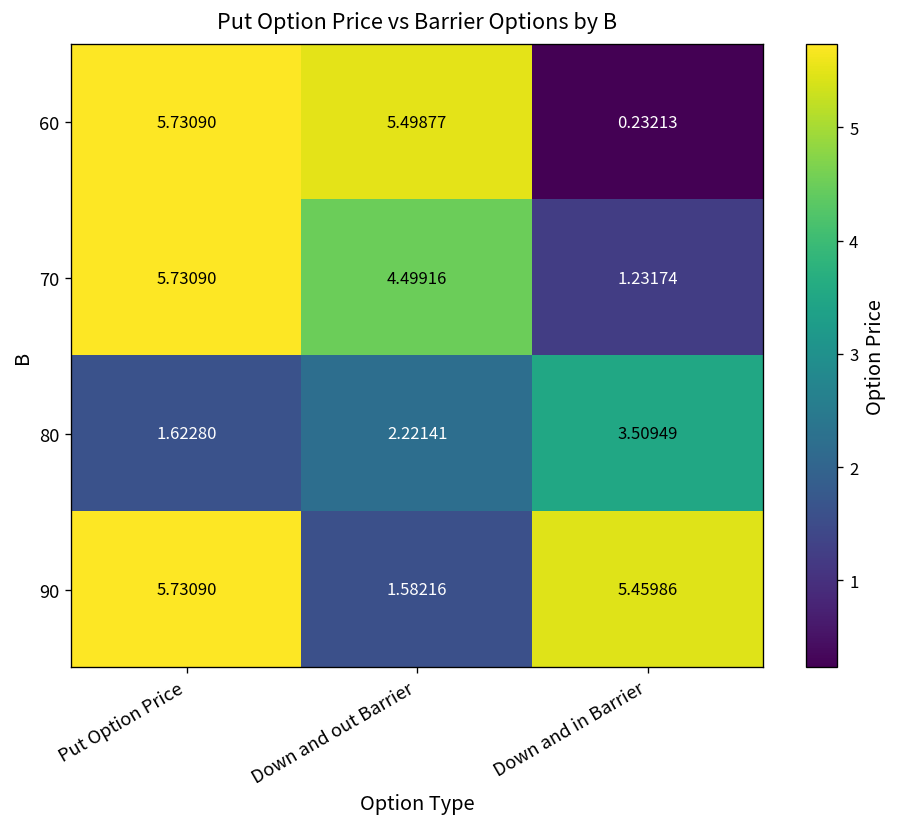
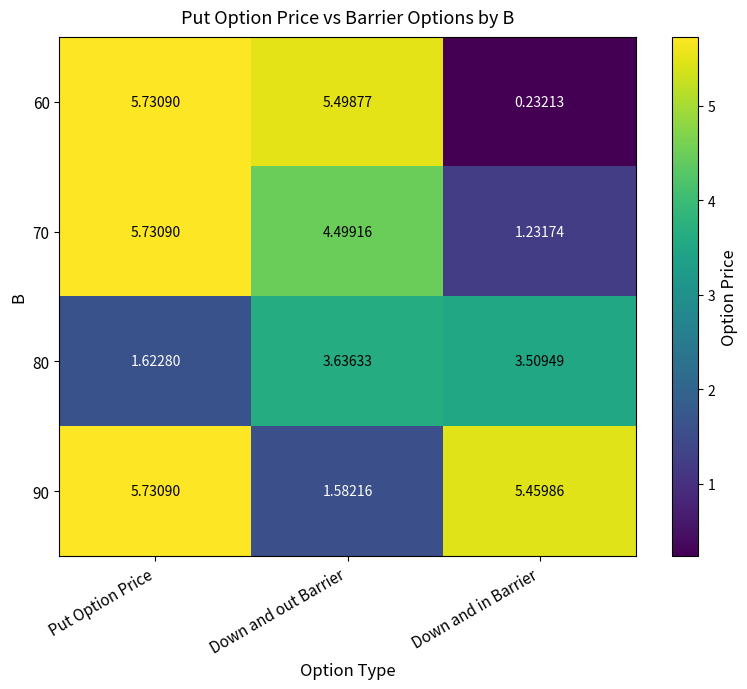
  {
    "60": {
      "Put Option Price": 5.73090,
      "Down and out Barrier": 5.49877,
      "Down and in Barrier": 0.23213
    },
    "70": {
      "Put Option Price": 5.73090,
      "Down and out Barrier": 4.49916,
      "Down and in Barrier": 1.23174
    },
    "80": {
      "Put Option Price": 1.62280,
-     "Down and out Barrier": 2.22141,
+     "Down and out Barrier": 3.63633,
      "Down and in Barrier": 3.50949
    },
    "90": {
      "Put Option Price": 5.73090,
      "Down and out Barrier": 1.58216,
      "Down and in Barrier": 5.45986
    }
  }
